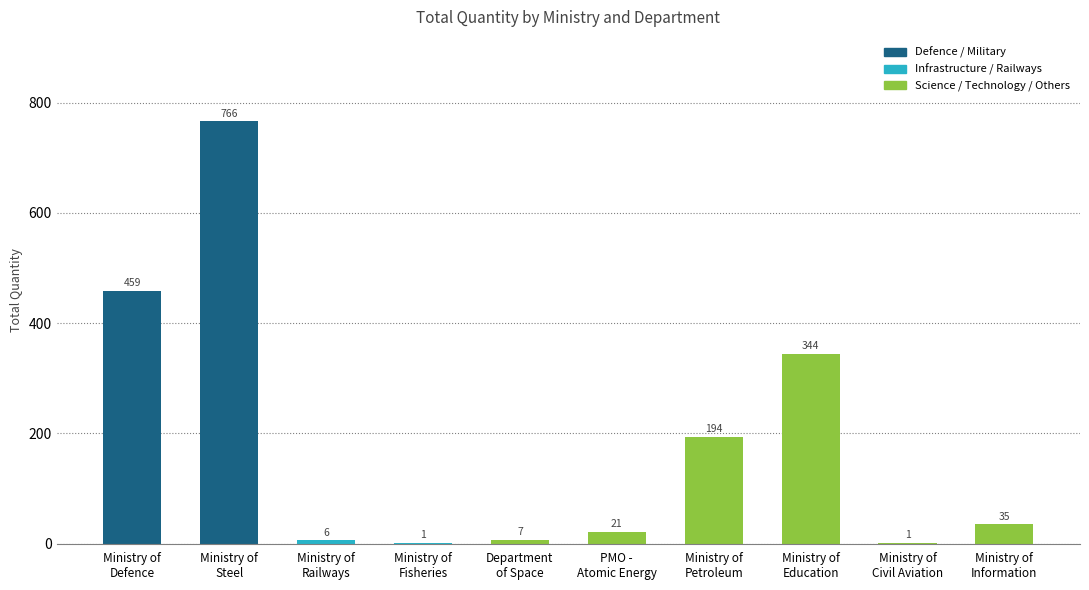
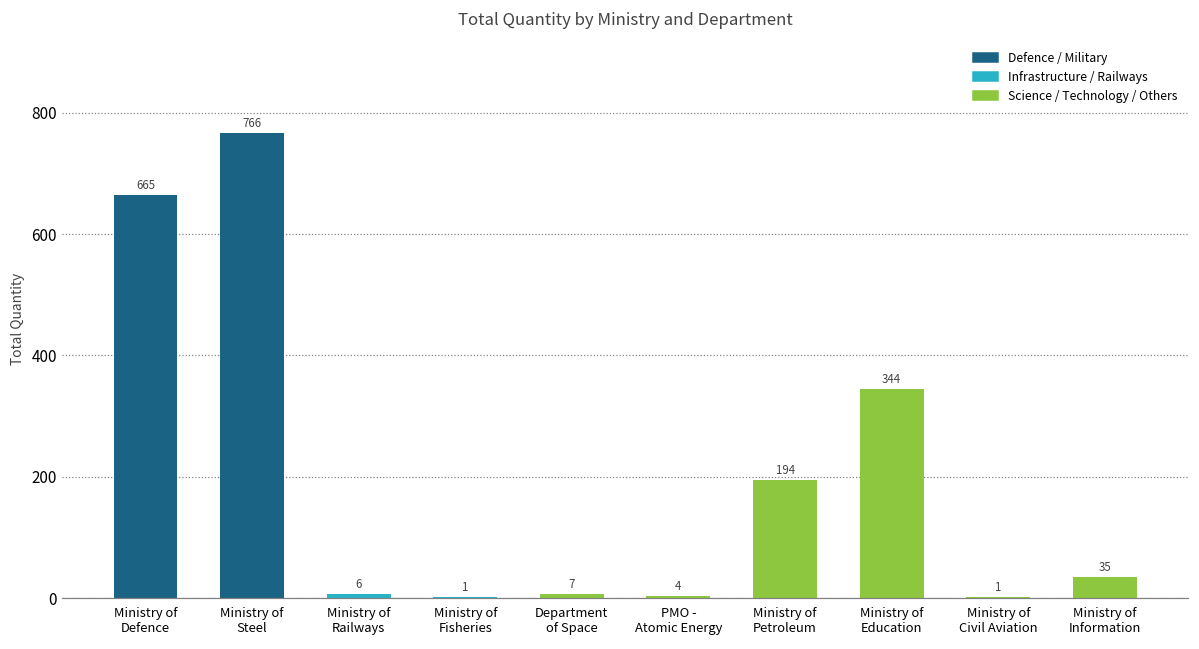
  {
-   "Ministry of Defence": 459,
+   "Ministry of Defence": 665,
    "Ministry of Steel": 766,
    "Ministry of Railways": 6,
    "Ministry of Fisheries": 1,
    "Department of Space": 7,
-   "PMO - Atomic Energy": 21,
+   "PMO - Atomic Energy": 4,
    "Ministry of Petroleum": 194,
    "Ministry of Education": 344,
    "Ministry of Civil Aviation": 1,
    "Ministry of Information": 35
  }
